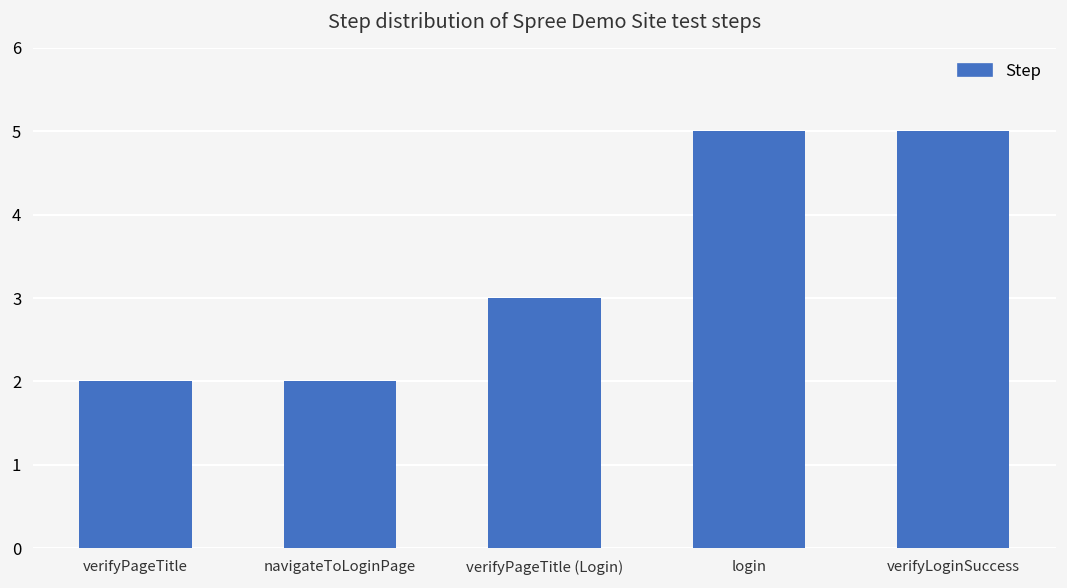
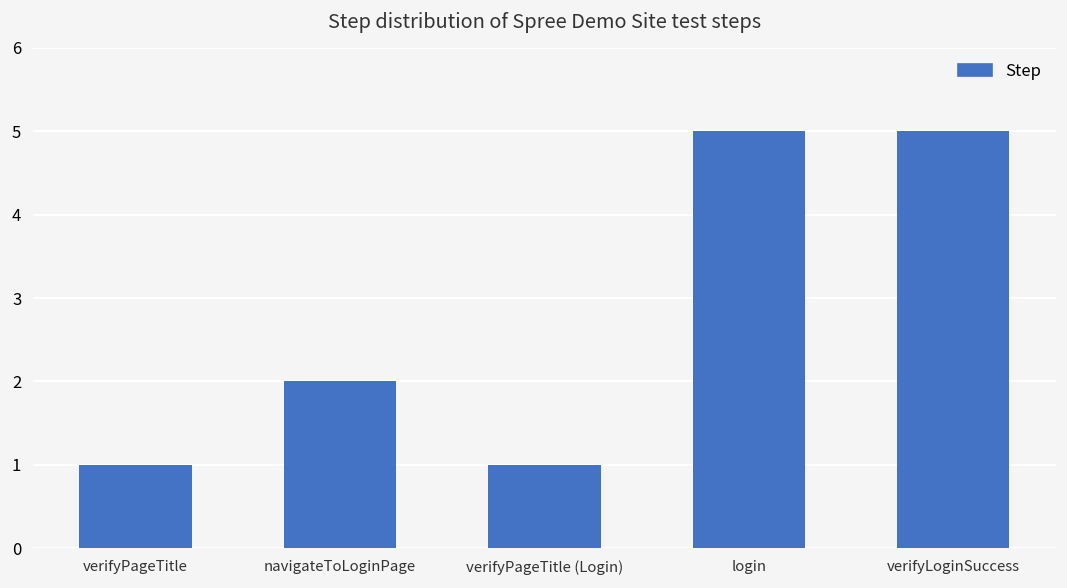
  {
-   "verifyPageTitle": 2,
+   "verifyPageTitle": 1,
    "navigateToLoginPage": 2,
-   "verifyPageTitle (Login)": 3,
+   "verifyPageTitle (Login)": 1,
    "login": 5,
    "verifyLoginSuccess": 5
  }
